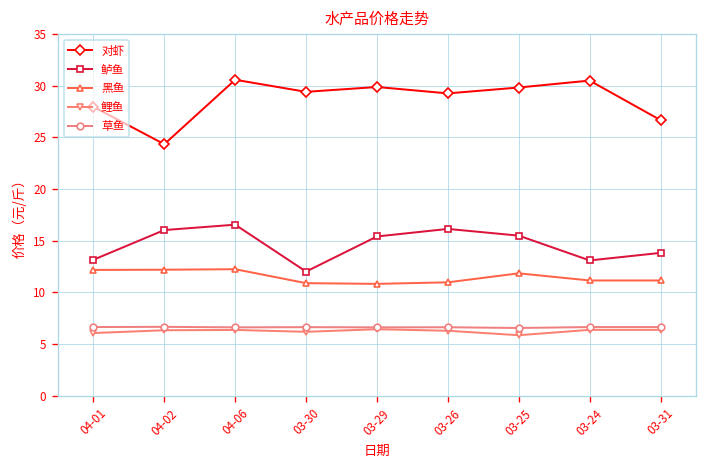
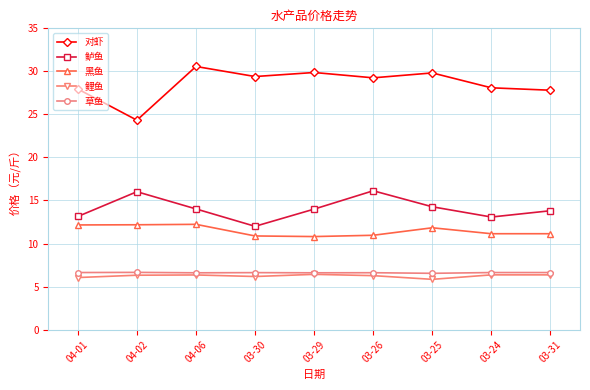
  {
    "对虾": {
      "04-02": 24,
      "04-06": 31,
      "03-30": 29,
      "03-29": 30,
      "03-26": 29,
      "03-25": 30,
-     "03-24": 30,
-     "03-31": 27
+     "03-24": 28,
+     "03-31": 28
    },
    "鲈鱼": {
      "04-01": 13,
      "04-02": 16,
-     "04-06": 17,
+     "04-06": 14,
      "03-30": 12,
-     "03-29": 15,
+     "03-29": 14,
      "03-26": 16,
-     "03-25": 15,
+     "03-25": 14,
      "03-24": 13,
      "03-31": 14
    }
  }
